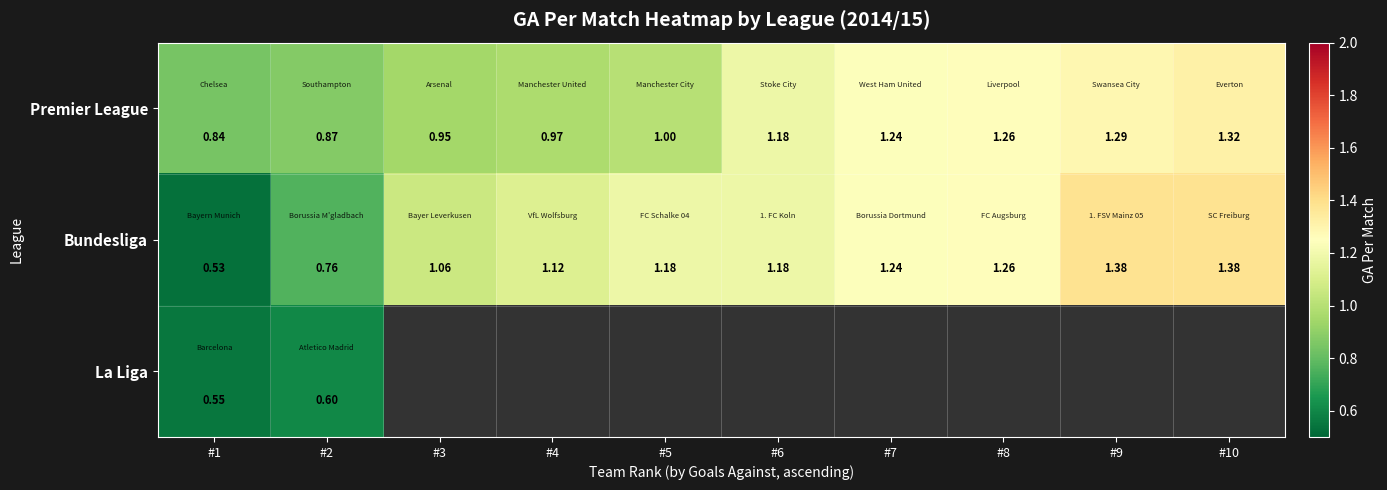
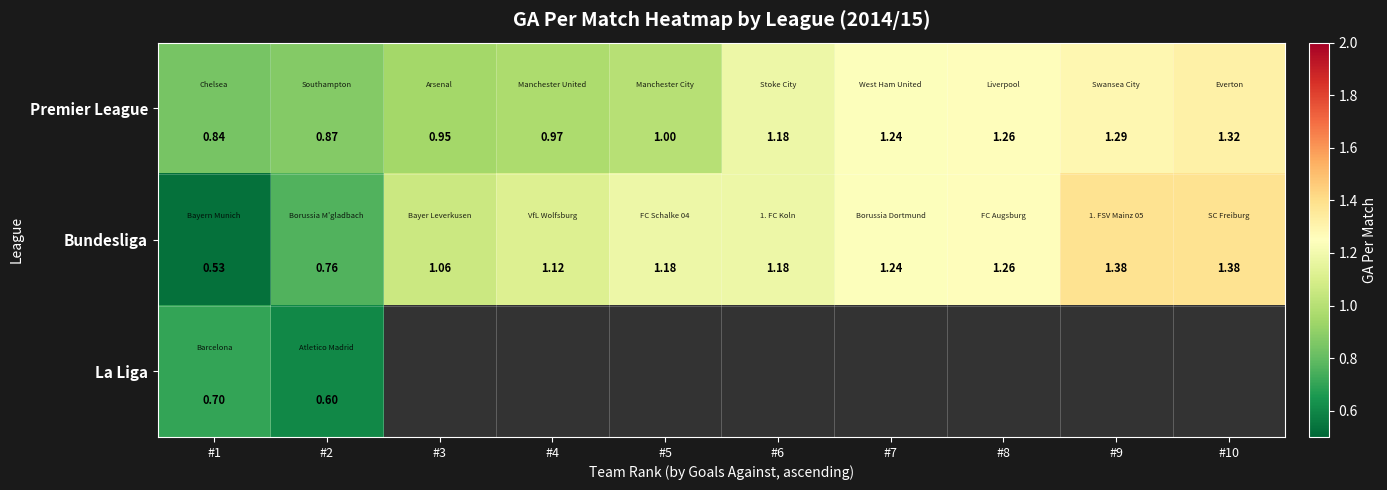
  {
    "La Liga": {
-     "#1": 0.55
+     "#1": 0.70
    }
  }
